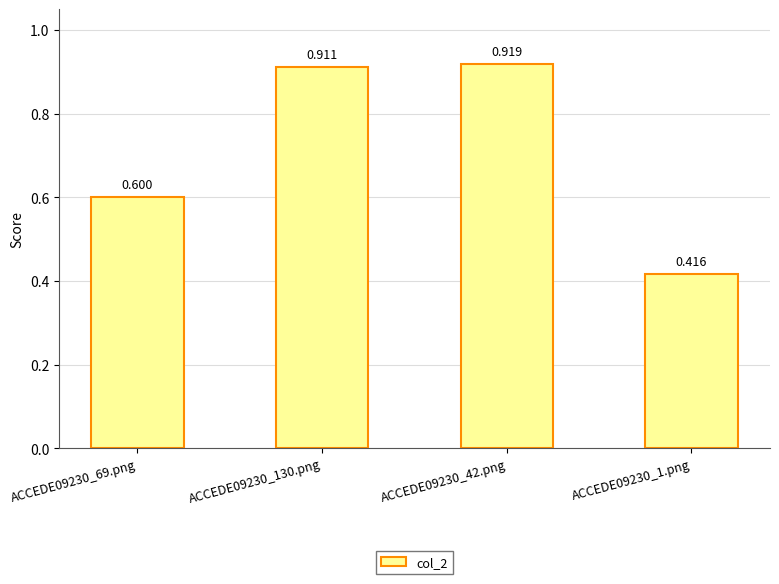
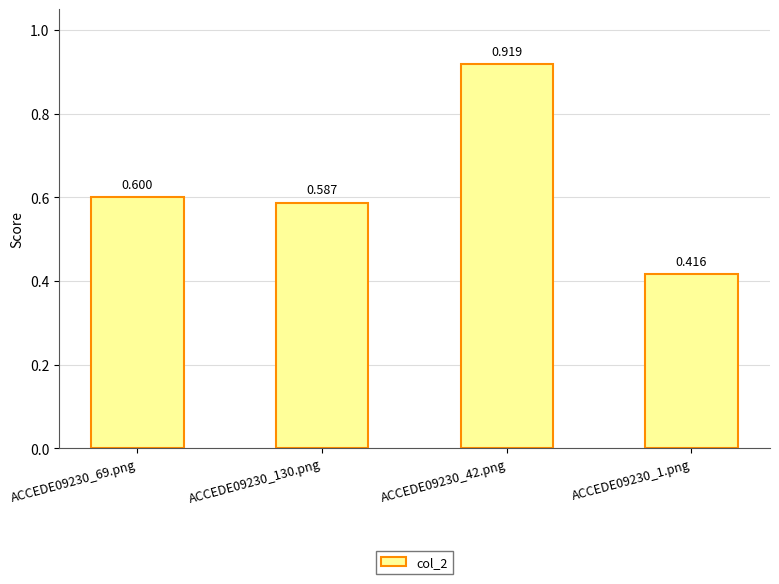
  {
    "ACCEDE09230_69.png": 0.600,
-   "ACCEDE09230_130.png": 0.911,
+   "ACCEDE09230_130.png": 0.587,
    "ACCEDE09230_42.png": 0.919,
    "ACCEDE09230_1.png": 0.416
  }
